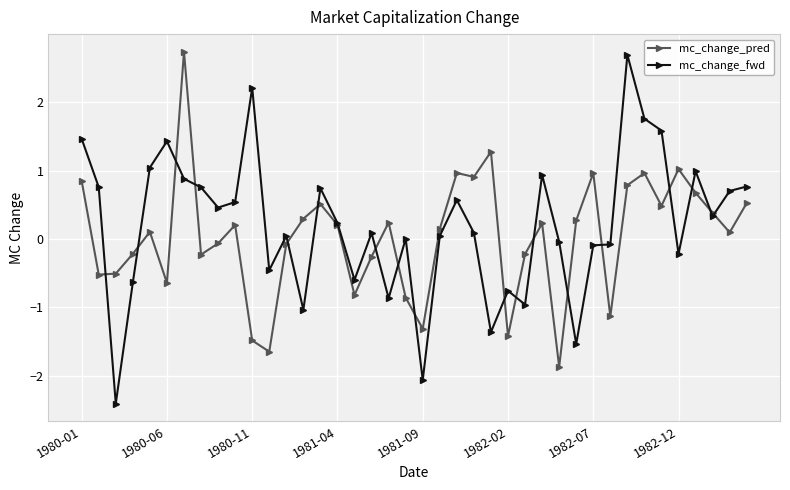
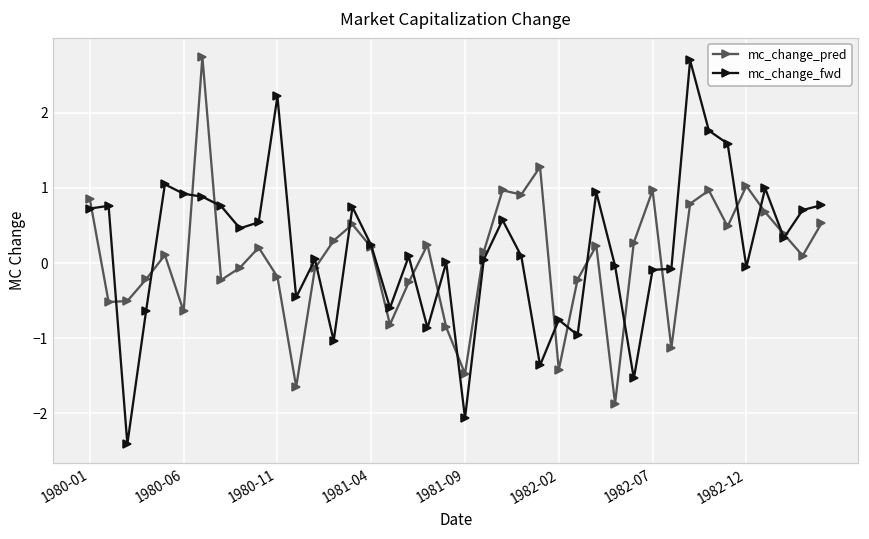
  {
    "mc_change_pred": {
      "1980-01": 0.8,
      "1980-06": -0.6,
-     "1980-11": -1.5,
-     "1981-09": -1.3,
+     "1980-11": -0.2,
+     "1981-09": -1.5,
      "1982-02": -1.4,
      "1982-07": 1.0,
      "1982-12": 1.0
    },
    "mc_change_fwd": {
-     "1980-01": 1.5,
-     "1980-06": 1.4,
+     "1980-01": 0.7,
+     "1980-06": 0.9,
      "1980-11": 2.2,
      "1981-09": -2.1,
      "1982-02": -0.8,
      "1982-07": -0.1,
-     "1982-12": -0.2
+     "1982-12": -0.1
    }
  }
